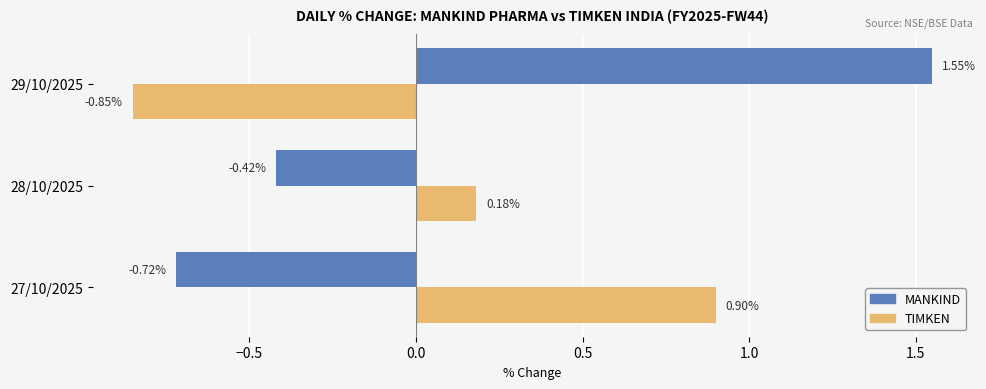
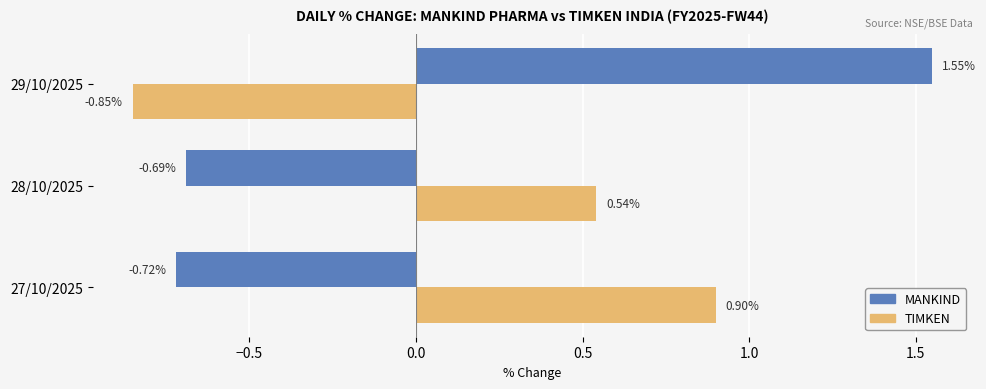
  {
    "MANKIND": {
      "29/10/2025": "1.55%",
-     "28/10/2025": "-0.42%",
+     "28/10/2025": "-0.69%",
      "27/10/2025": "-0.72%"
    },
    "TIMKEN": {
      "29/10/2025": "-0.85%",
-     "28/10/2025": "0.18%",
+     "28/10/2025": "0.54%",
      "27/10/2025": "0.90%"
    }
  }
